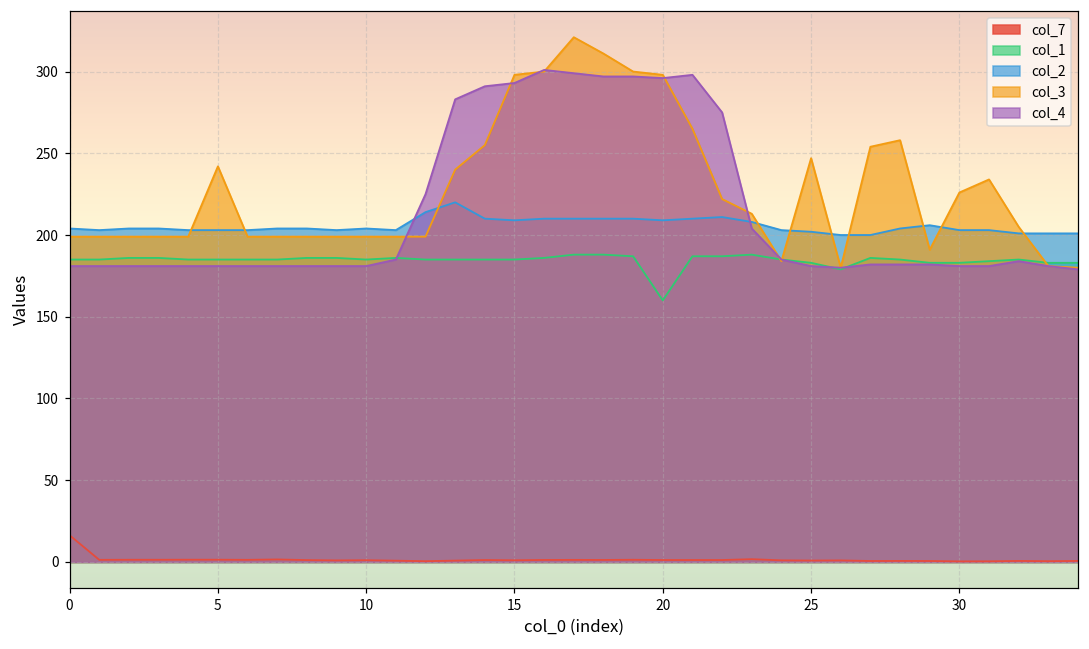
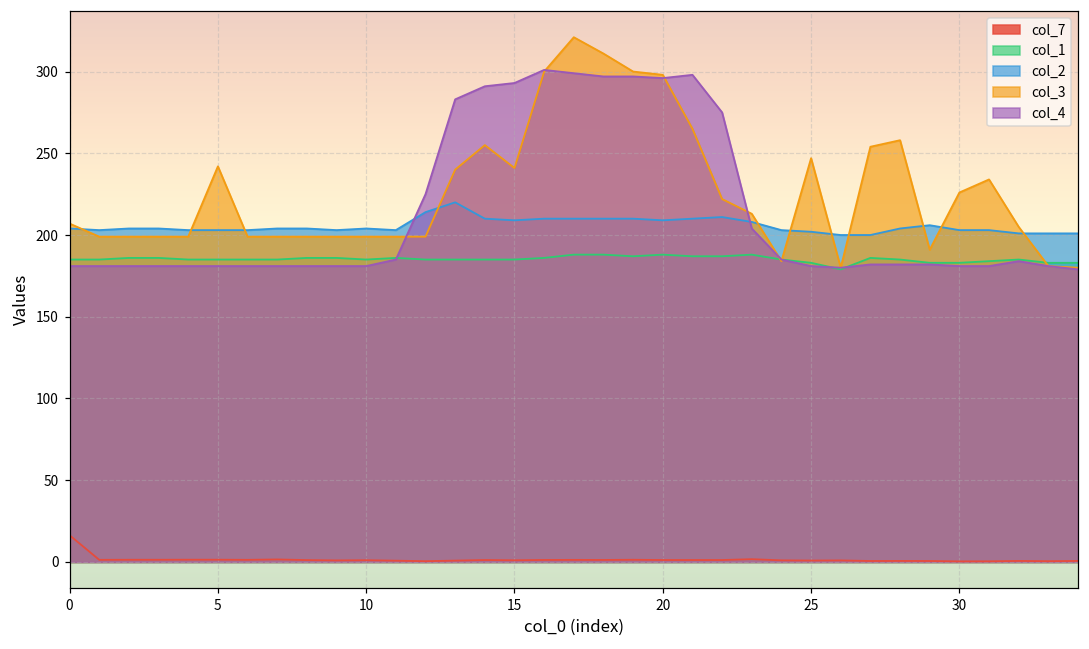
  {
    "col_7": {
      "0": 16,
      "5": 1,
      "10": 1,
      "15": 1,
      "20": 1,
      "25": 1,
      "30": 0
    },
    "col_1": {
      "0": 185,
      "5": 185,
      "10": 185,
      "15": 185,
-     "20": 160,
+     "20": 188,
      "25": 183,
      "30": 183
    },
    "col_2": {
      "0": 204,
      "5": 203,
      "10": 204,
      "15": 209,
      "20": 209,
      "25": 202,
      "30": 203
    },
    "col_3": {
-     "0": 199,
+     "0": 207,
      "5": 242,
      "10": 199,
-     "15": 298,
+     "15": 241,
      "20": 298,
      "25": 247,
      "30": 226
    },
    "col_4": {
      "0": 181,
      "5": 181,
      "10": 181,
      "15": 293,
      "20": 296,
      "25": 181,
      "30": 181
    }
  }
